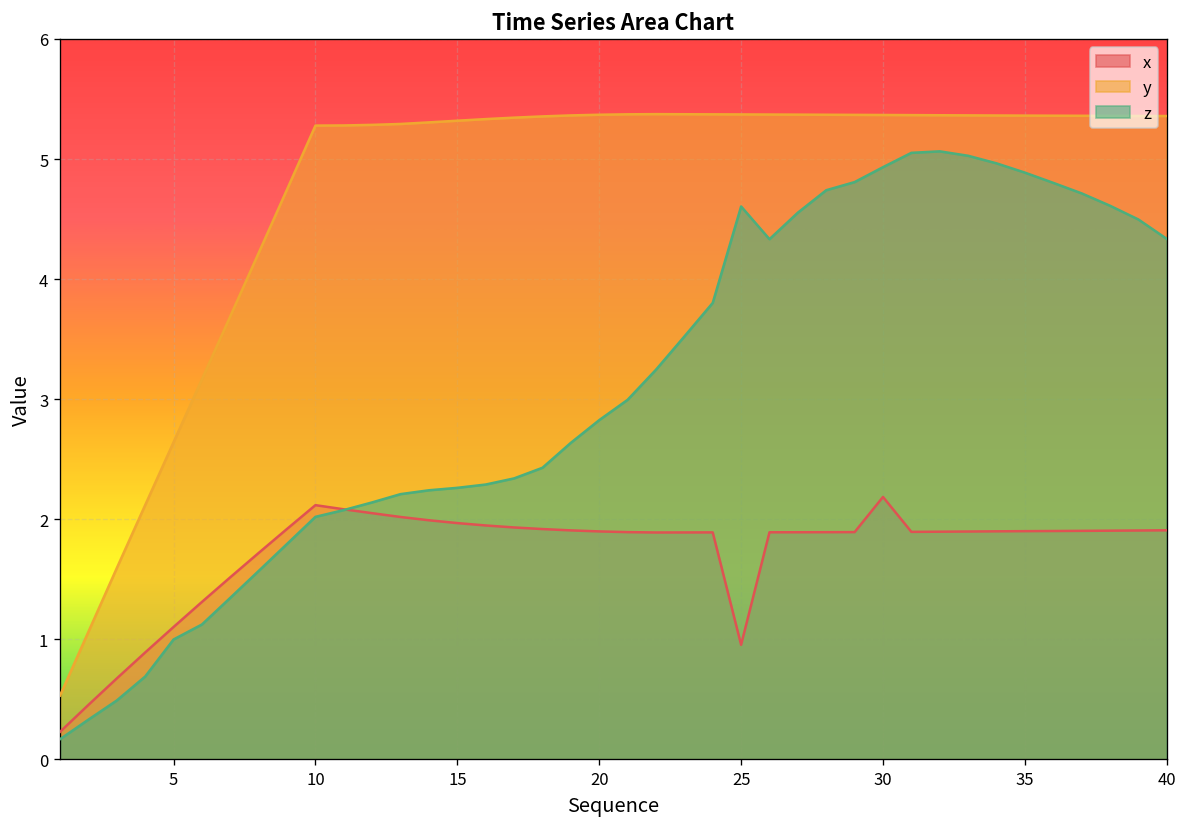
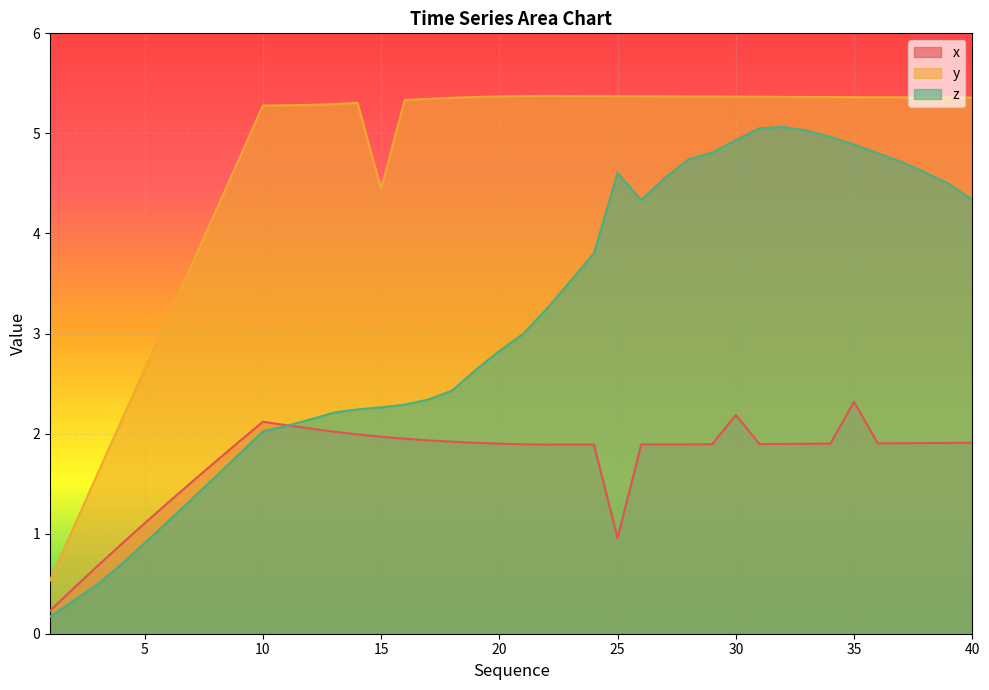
  {
    "x": {
      "5": 1.10,
      "10": 2.12,
      "15": 1.97,
      "20": 1.90,
      "25": 0.96,
      "30": 2.19,
-     "35": 1.90,
+     "35": 2.32,
      "40": 1.91
    },
    "y": {
      "5": 2.64,
      "10": 5.28,
-     "15": 5.32,
+     "15": 4.45,
      "20": 5.37,
      "25": 5.37,
      "30": 5.37,
      "35": 5.36,
      "40": 5.36
    },
    "z": {
-     "5": 1.00,
+     "5": 0.91,
      "10": 2.02,
      "15": 2.26,
      "20": 2.83,
      "25": 4.61,
      "30": 4.93,
      "35": 4.89,
      "40": 4.34
    }
  }
